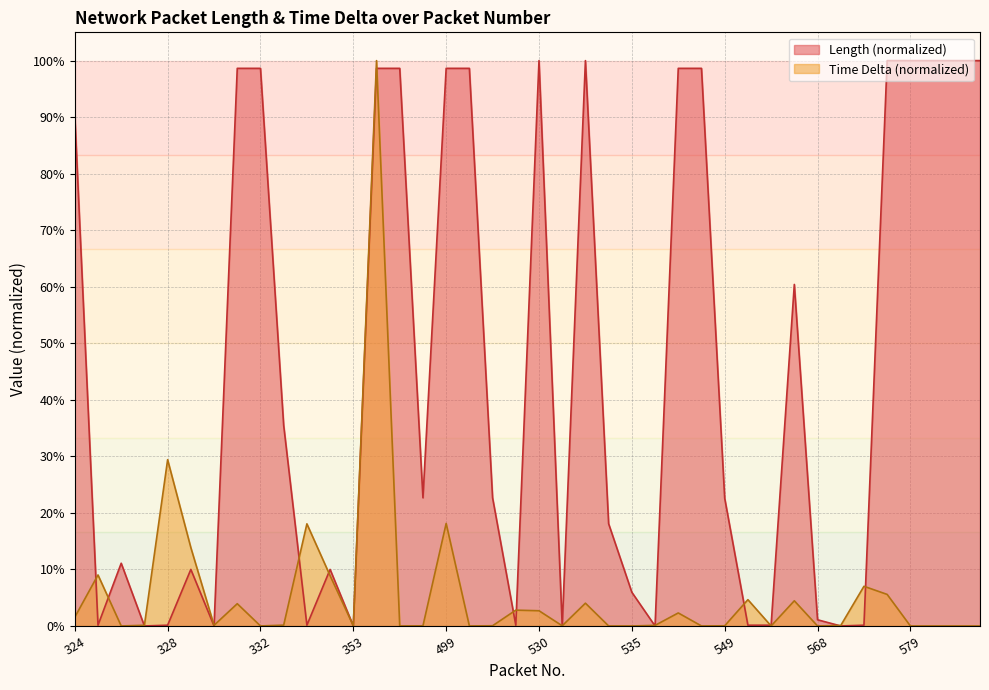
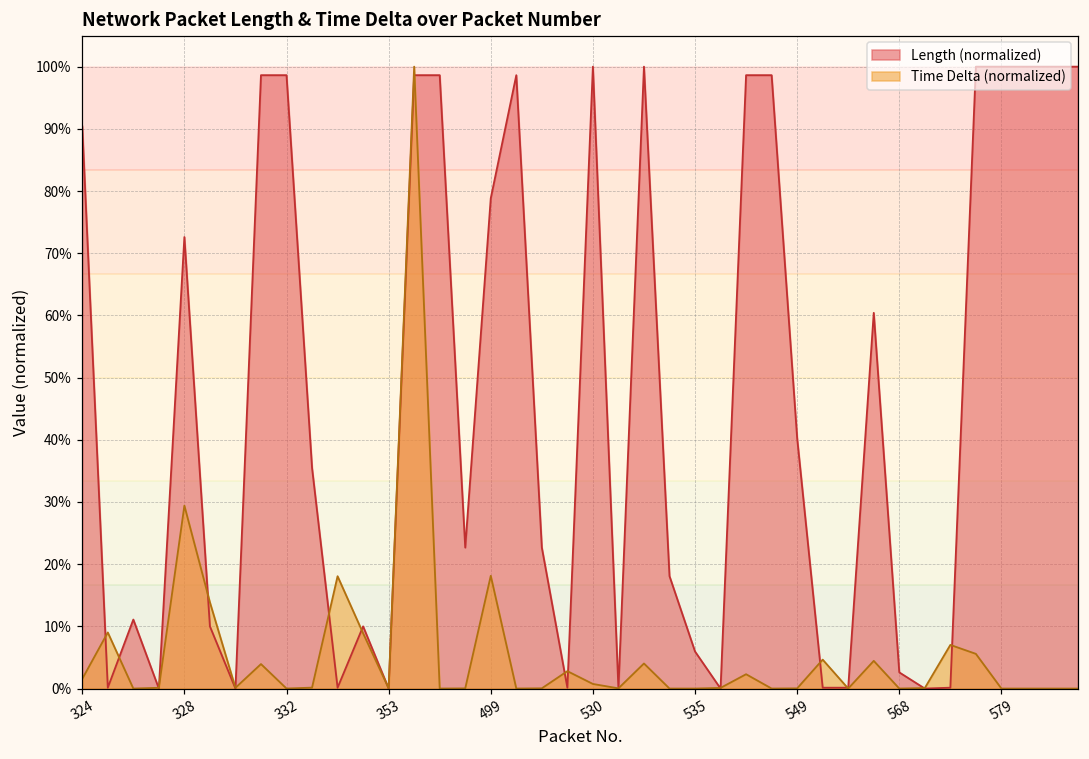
  {
    "Length (normalized)": {
      "324": "90%",
-     "328": "0%",
+     "328": "73%",
      "332": "99%",
-     "499": "99%",
+     "499": "79%",
      "530": "100%",
      "535": "6%",
-     "549": "23%",
-     "568": "1%"
+     "549": "40%",
+     "568": "3%"
    },
    "Time Delta (normalized)": {
      "324": "2%",
      "328": "29%",
      "332": "0%",
      "499": "18%",
-     "530": "3%",
+     "530": "1%",
      "535": "0%",
      "549": "0%",
      "568": "0%",
      "579": "0%"
    }
  }
